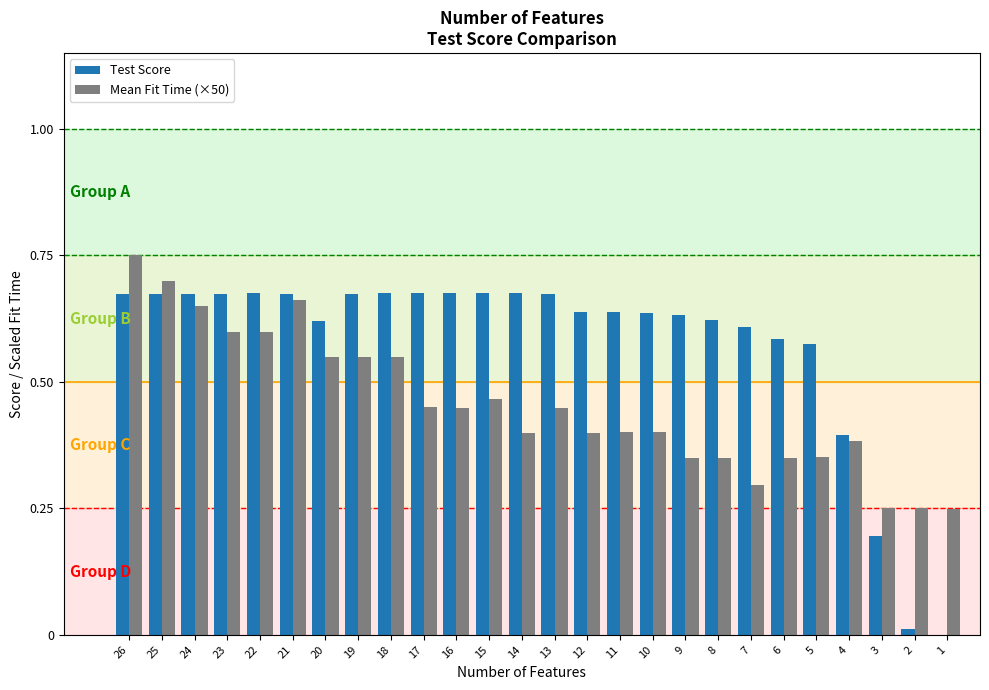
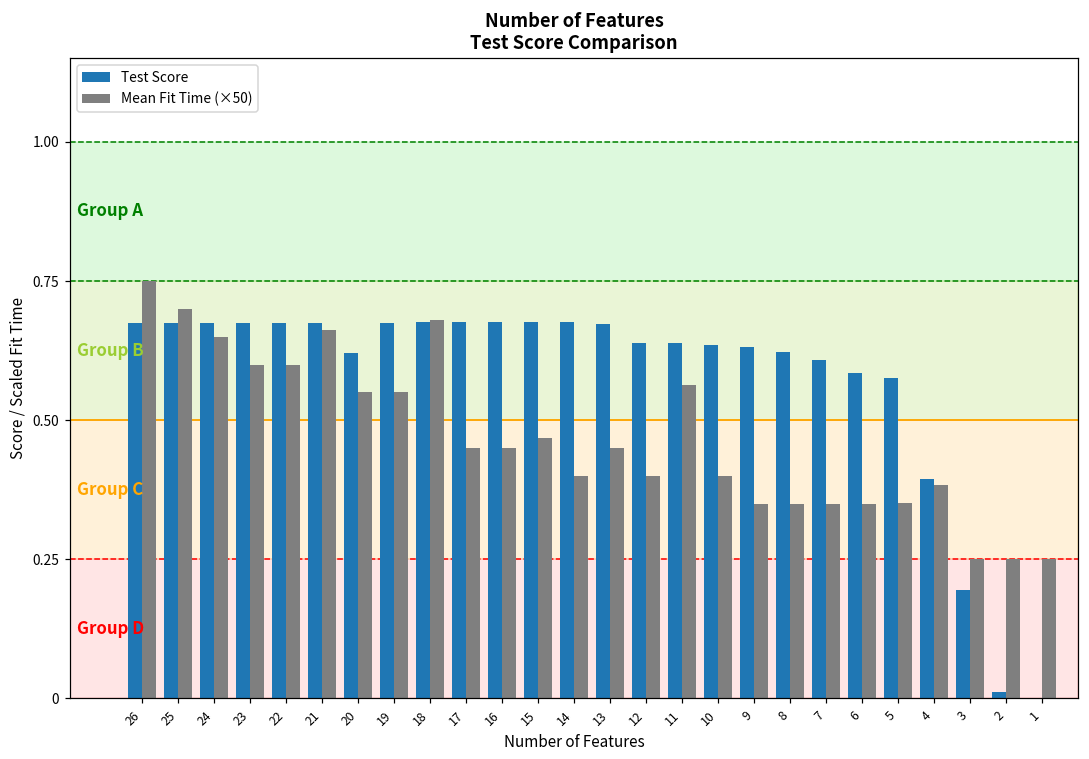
  {
    "Test Score": {
      "26": 0.67,
      "25": 0.67,
      "24": 0.67,
      "23": 0.67,
      "22": 0.68,
      "21": 0.67,
      "20": 0.62,
      "19": 0.67,
      "18": 0.68,
      "17": 0.68,
      "16": 0.68,
      "15": 0.68,
      "14": 0.68,
      "13": 0.67,
      "12": 0.64,
      "11": 0.64,
      "10": 0.64,
      "9": 0.63,
      "8": 0.62,
      "7": 0.61,
      "6": 0.58,
      "5": 0.58,
      "4": 0.39,
      "3": 0.19,
      "2": 0.01,
      "1": 0.00
    },
    "Mean Fit Time (×50)": {
      "26": 0.75,
      "25": 0.70,
      "24": 0.65,
      "23": 0.60,
      "22": 0.60,
      "21": 0.66,
      "20": 0.55,
      "19": 0.55,
-     "18": 0.55,
+     "18": 0.68,
      "17": 0.45,
      "16": 0.45,
      "15": 0.47,
      "14": 0.40,
      "13": 0.45,
      "12": 0.40,
-     "11": 0.40,
+     "11": 0.56,
      "10": 0.40,
      "9": 0.35,
      "8": 0.35,
-     "7": 0.30,
+     "7": 0.35,
      "6": 0.35,
      "5": 0.35,
      "4": 0.38,
      "3": 0.25,
      "2": 0.25,
      "1": 0.25
    }
  }
